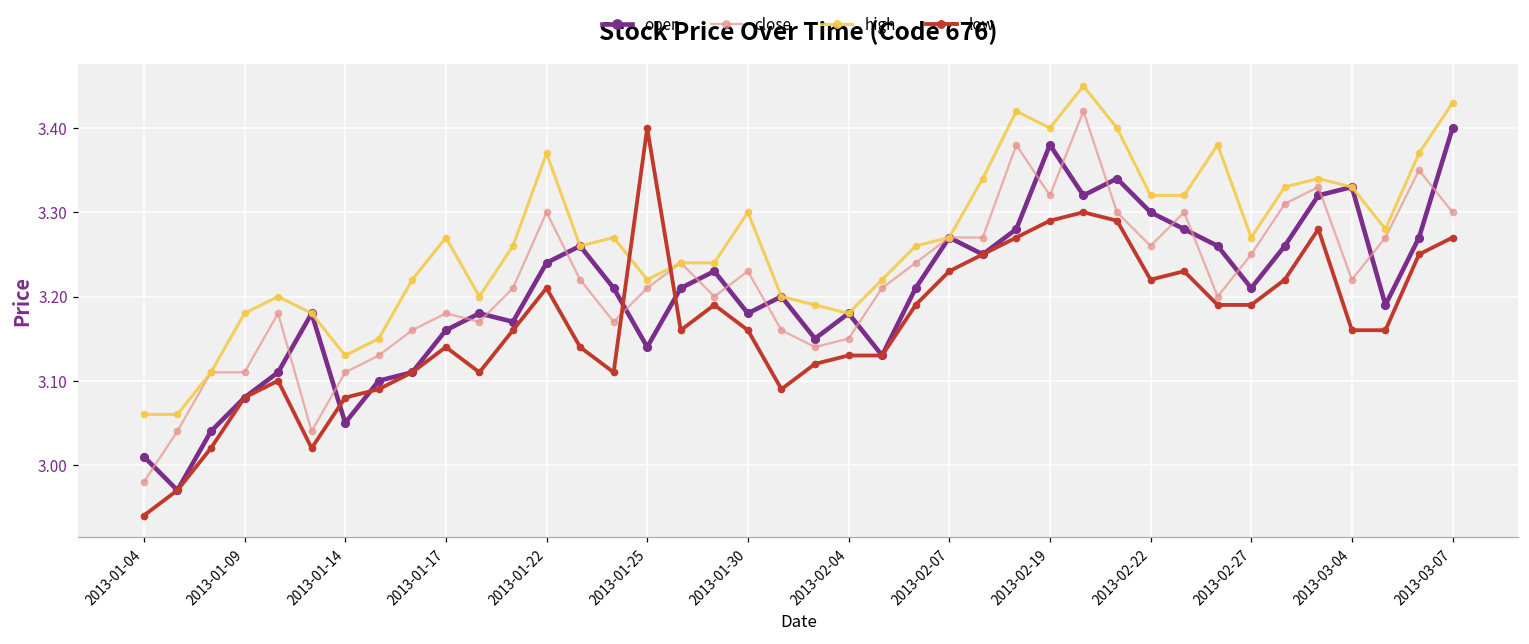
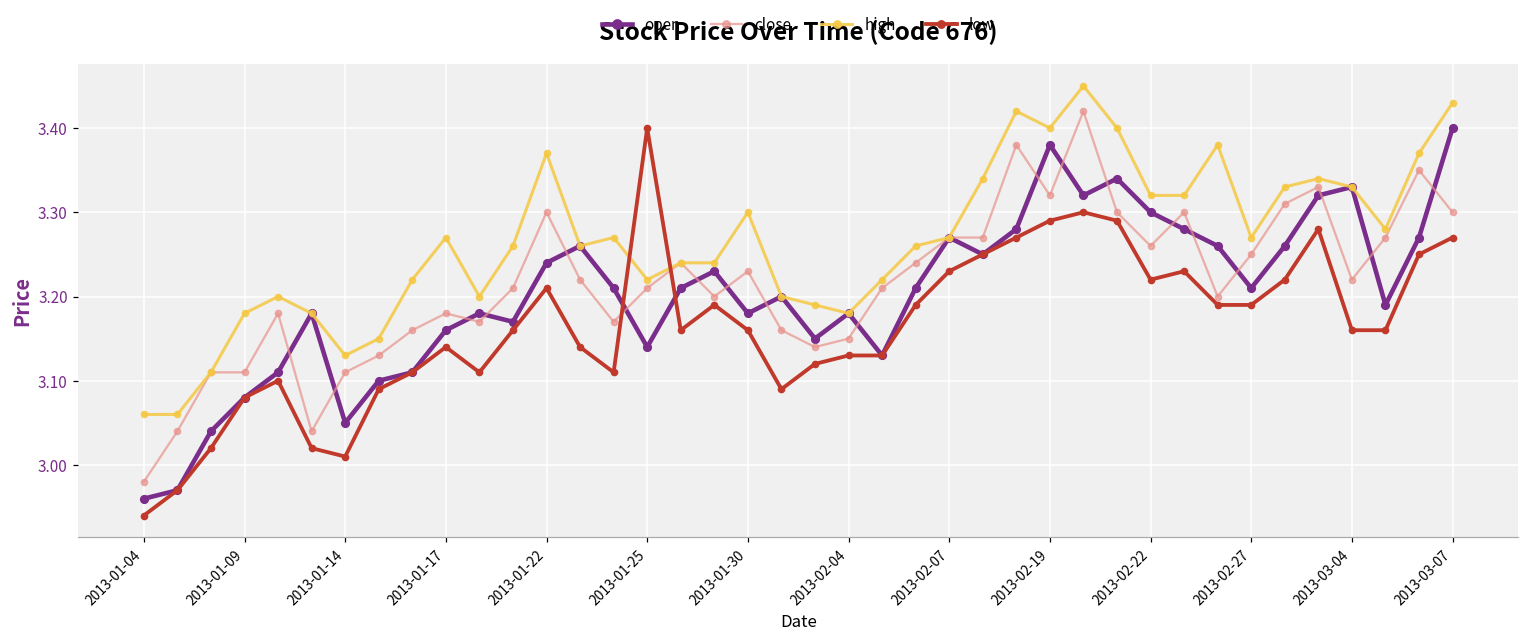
  {
    "open": {
-     "2013-01-04": 3.01,
+     "2013-01-04": 2.96,
      "2013-01-14": 3.05,
      "2013-01-17": 3.16,
      "2013-01-22": 3.24,
      "2013-01-25": 3.14,
      "2013-01-30": 3.18,
      "2013-02-19": 3.38,
      "2013-02-22": 3.30,
      "2013-02-27": 3.21,
      "2013-03-07": 3.40
    },
    "close": {
      "2013-01-04": 2.98,
      "2013-01-09": 3.11,
      "2013-01-14": 3.11,
      "2013-01-17": 3.18,
      "2013-01-22": 3.30,
      "2013-01-25": 3.21,
      "2013-01-30": 3.23,
      "2013-02-04": 3.15,
      "2013-02-19": 3.32,
      "2013-02-22": 3.26,
      "2013-02-27": 3.25,
      "2013-03-04": 3.22,
      "2013-03-07": 3.30
    },
    "high": {
      "2013-01-04": 3.06,
      "2013-01-09": 3.18,
      "2013-01-14": 3.13,
      "2013-01-17": 3.27,
      "2013-01-22": 3.37,
      "2013-01-25": 3.22,
      "2013-01-30": 3.30,
      "2013-02-19": 3.40,
      "2013-02-22": 3.32,
      "2013-02-27": 3.27,
      "2013-03-07": 3.43
    },
    "low": {
      "2013-01-04": 2.94,
-     "2013-01-14": 3.08,
+     "2013-01-14": 3.01,
      "2013-01-17": 3.14,
      "2013-01-22": 3.21,
      "2013-01-25": 3.40,
      "2013-01-30": 3.16,
      "2013-02-04": 3.13,
      "2013-02-07": 3.23,
      "2013-02-19": 3.29,
      "2013-02-22": 3.22,
      "2013-02-27": 3.19,
      "2013-03-04": 3.16,
      "2013-03-07": 3.27
    }
  }
